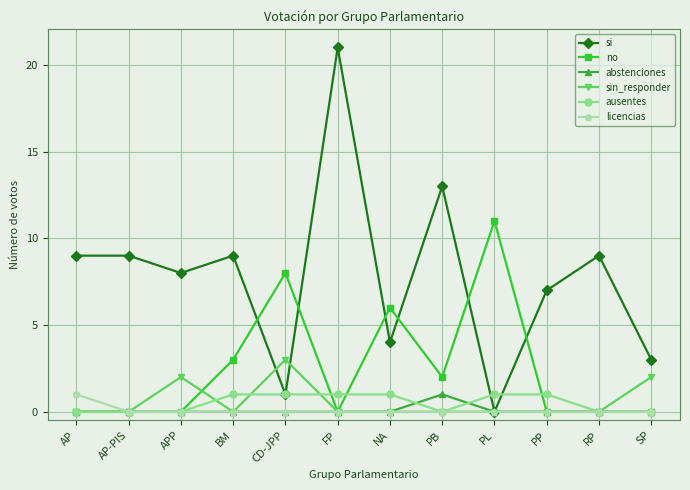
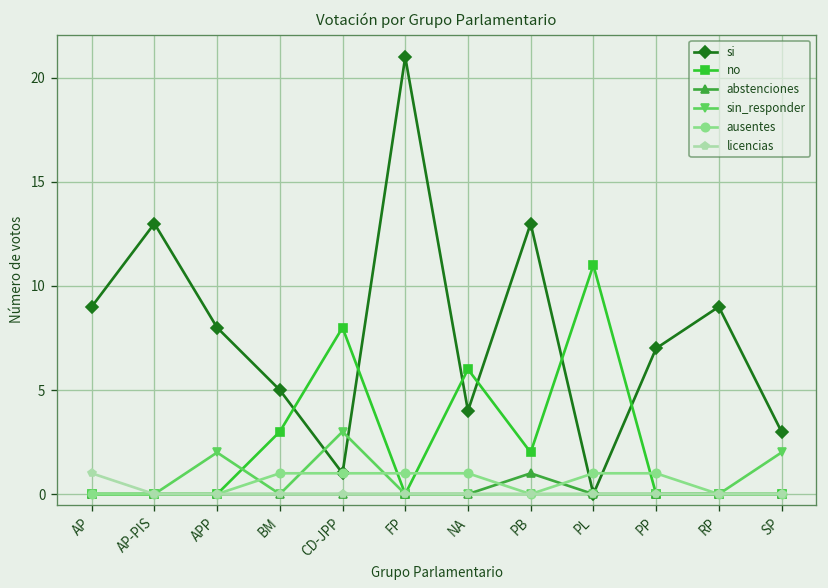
  {
    "si": {
      "AP": 9,
-     "AP-PIS": 9,
+     "AP-PIS": 13,
      "APP": 8,
-     "BM": 9,
+     "BM": 5,
      "FP": 21,
      "NA": 4,
      "PB": 13,
      "PP": 7,
      "RP": 9,
      "SP": 3
    },
    "sin_responder": {
      "APP": 2,
      "CD-JPP": 3,
      "SP": 2
    }
  }
